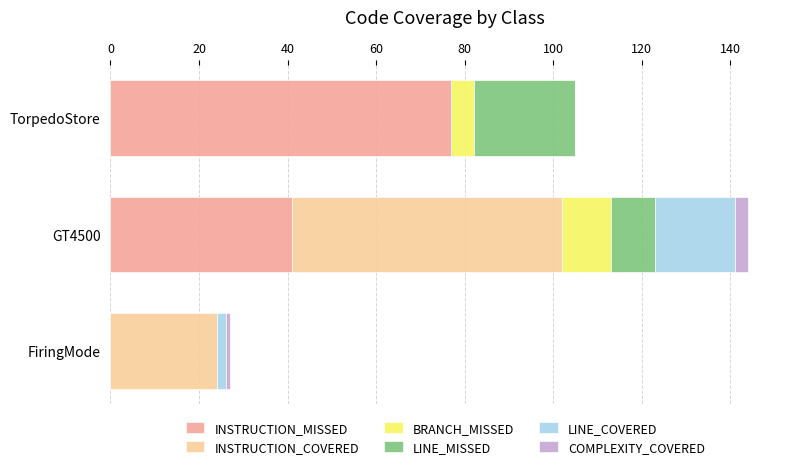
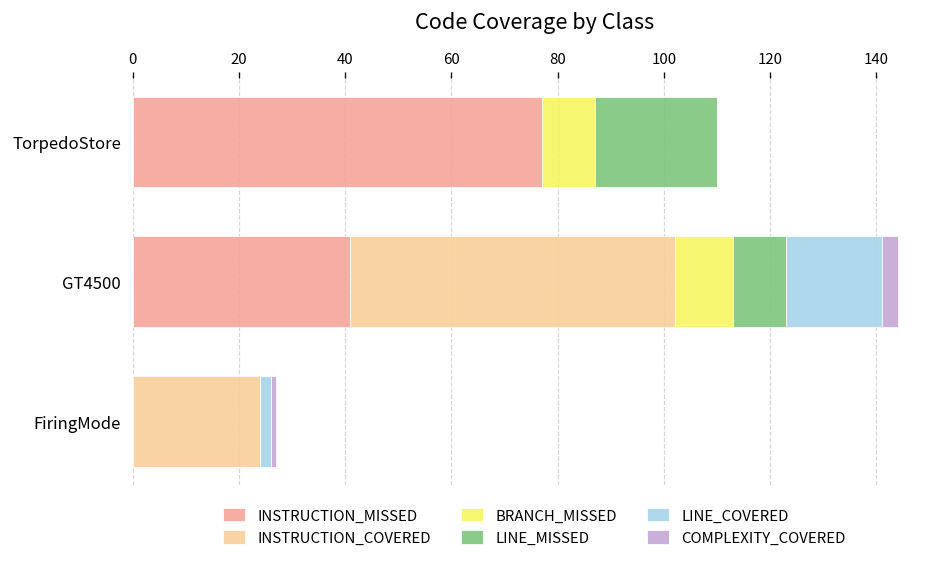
  {
    "BRANCH_MISSED": {
-     "TorpedoStore": 5,
+     "TorpedoStore": 10,
      "GT4500": 11,
      "FiringMode": 0
    },
    "LINE_MISSED": {
      "TorpedoStore": 23,
      "GT4500": 10,
      "FiringMode": 0
    }
  }
